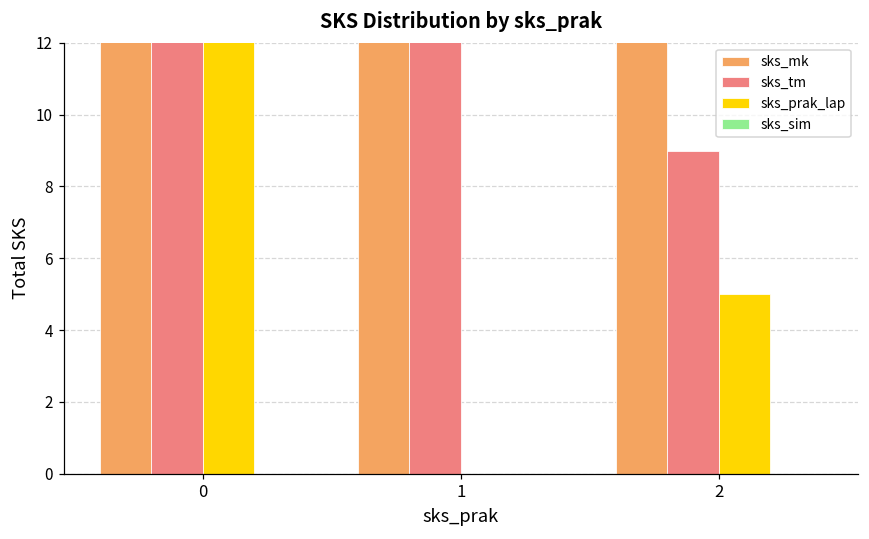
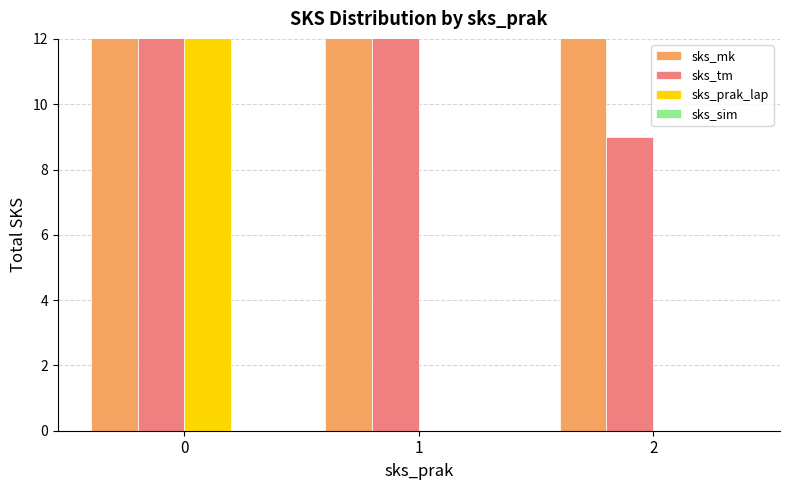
  {
    "sks_prak_lap": {
      "1": 0,
-     "2": 5
+     "2": 0
    },
    "sks_sim": {
      "0": 0,
      "1": 0,
      "2": 0
    }
  }
